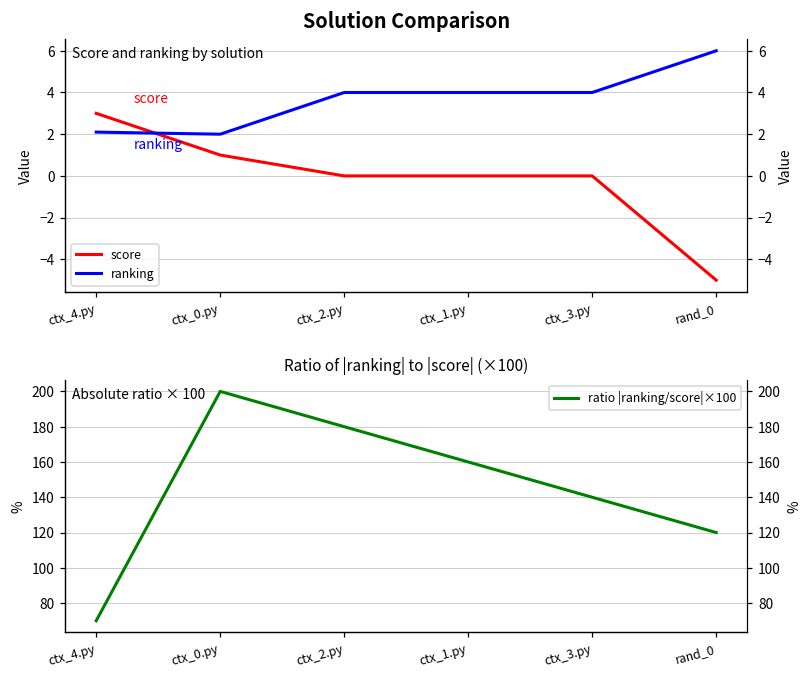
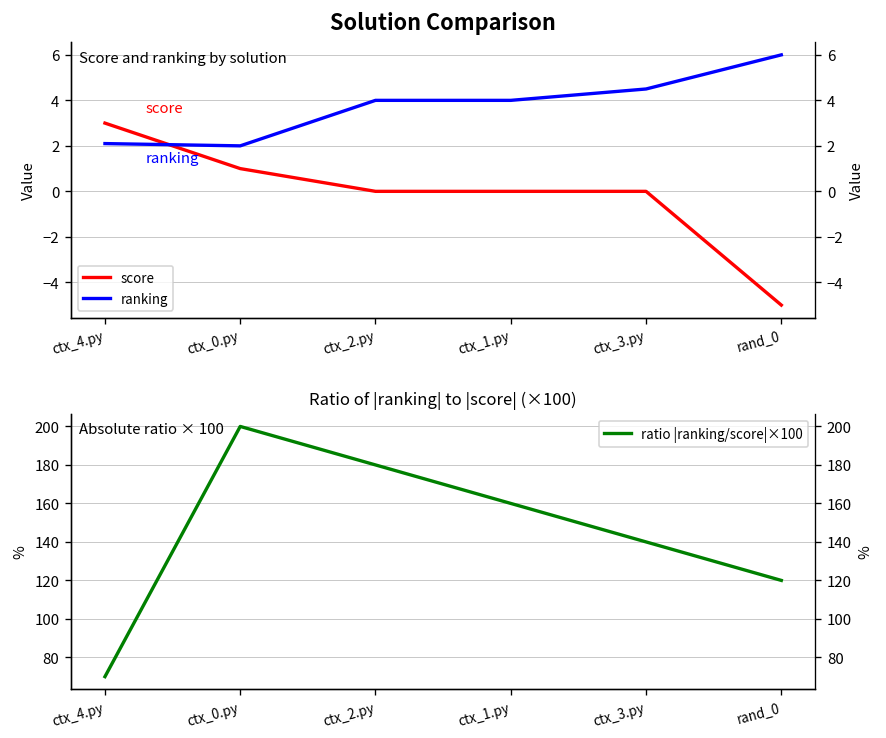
  {
    "Solution Comparison": {
      "score": {
        "ctx_4.py": 3.0,
        "ctx_0.py": 1.0,
        "ctx_2.py": 0.0,
        "ctx_1.py": 0.0,
        "ctx_3.py": 0.0,
        "rand_0": -5.0
      },
      "ranking": {
        "ctx_4.py": 2.1,
        "ctx_0.py": 2.0,
        "ctx_2.py": 4.0,
        "ctx_1.py": 4.0,
-       "ctx_3.py": 4.0,
+       "ctx_3.py": 4.5,
        "rand_0": 6.0
      }
    },
    "Ratio of |ranking| to |score| (×100)": {
      "ctx_4.py": 70,
      "rand_0": 120
    }
  }
